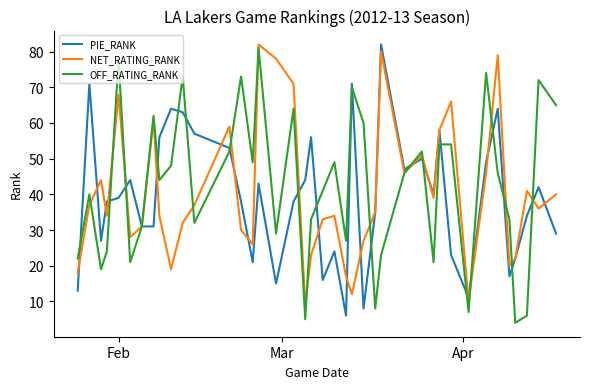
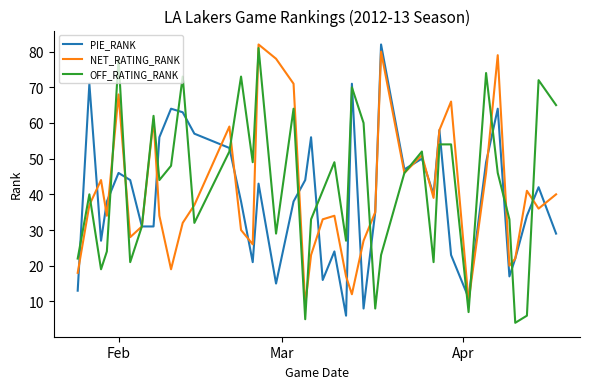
  {
    "PIE_RANK": {
-     "Feb": 39
+     "Feb": 46
    },
    "NET_RATING_RANK": {
      "Feb": 68
    }
  }
